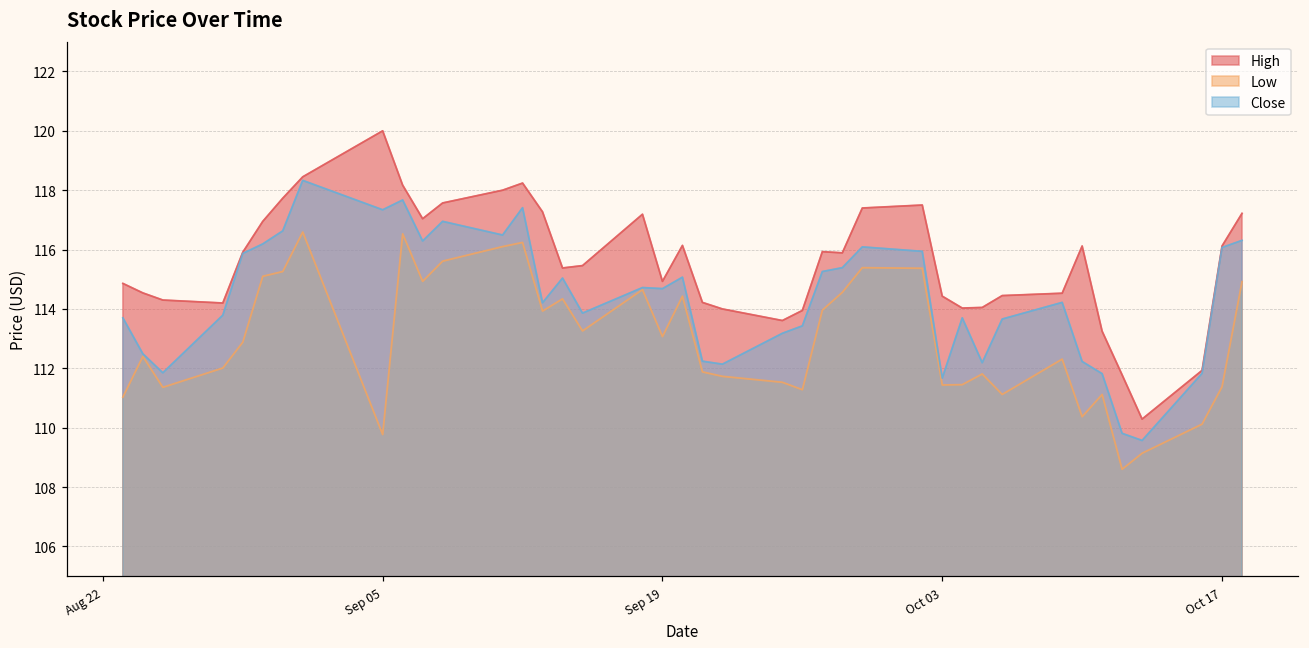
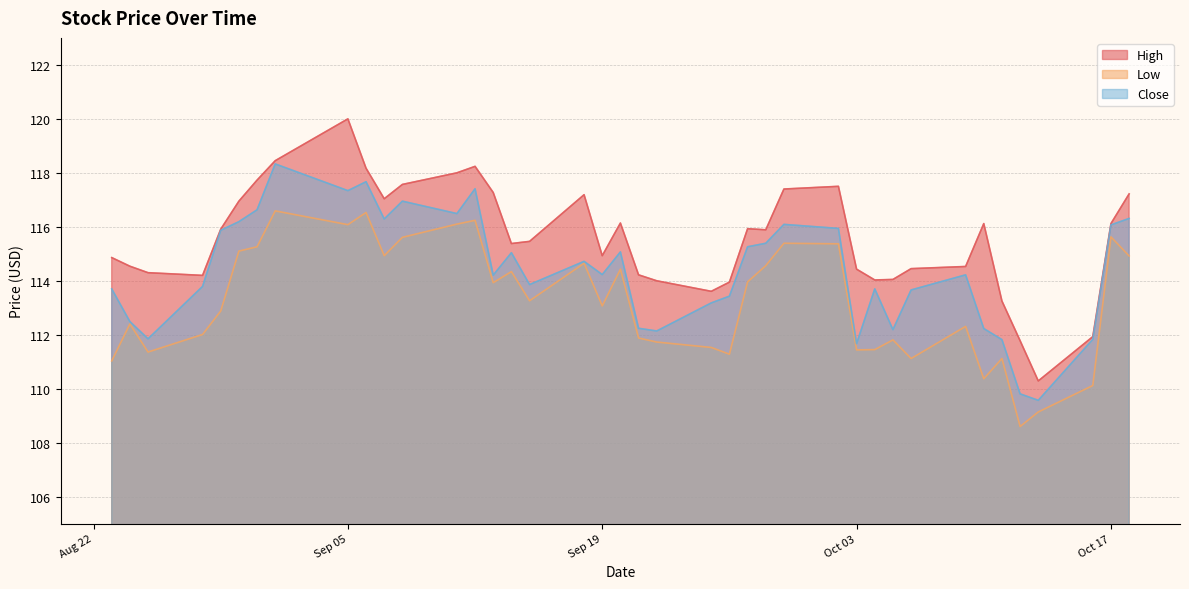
  {
    "High": {
      "Sep 05": 120.0,
      "Sep 19": 114.9,
      "Oct 03": 114.4
    },
    "Low": {
-     "Sep 05": 109.8,
+     "Sep 05": 116.1,
      "Sep 19": 113.1,
      "Oct 03": 111.4,
-     "Oct 17": 111.4
+     "Oct 17": 115.6
    },
    "Close": {
      "Sep 05": 117.3,
-     "Sep 19": 114.7,
+     "Sep 19": 114.2,
      "Oct 03": 111.7
    }
  }
